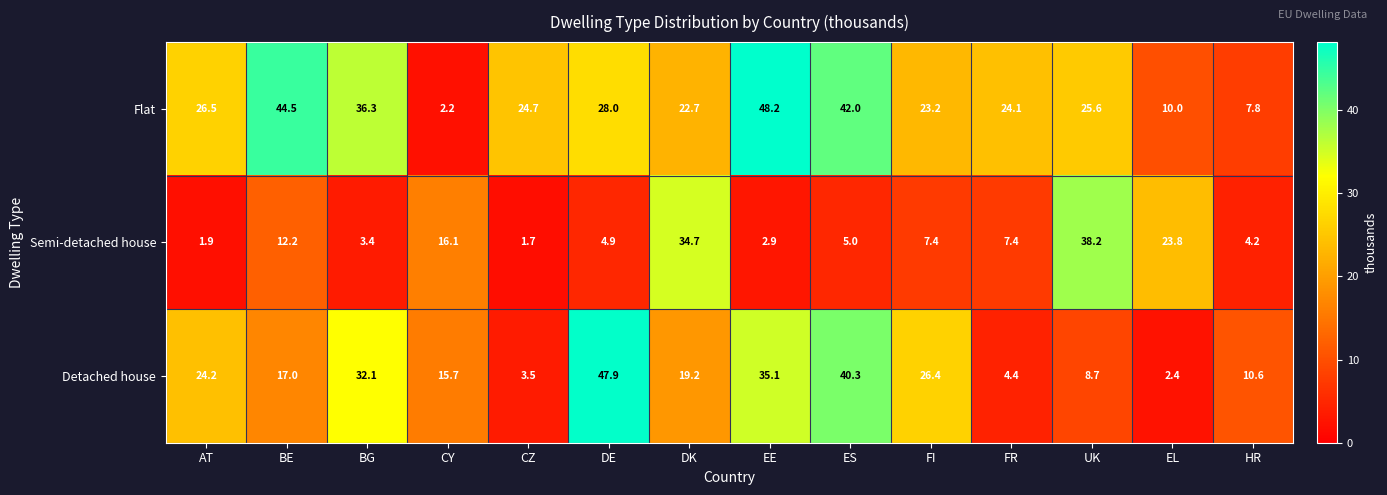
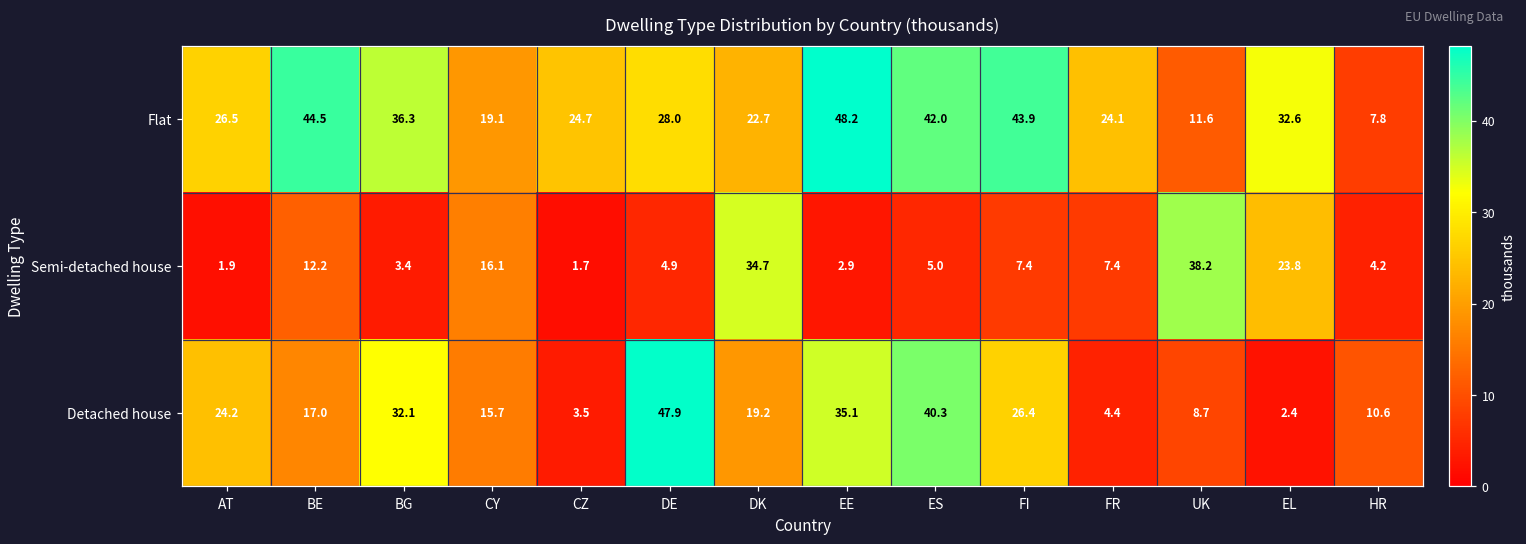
  {
    "Flat": {
      "AT": 26.5,
      "BE": 44.5,
      "BG": 36.3,
-     "CY": 2.2,
+     "CY": 19.1,
      "CZ": 24.7,
      "DE": 28.0,
      "DK": 22.7,
      "EE": 48.2,
      "ES": 42.0,
-     "FI": 23.2,
+     "FI": 43.9,
      "FR": 24.1,
-     "UK": 25.6,
-     "EL": 10.0,
+     "UK": 11.6,
+     "EL": 32.6,
      "HR": 7.8
    },
    "Semi-detached house": {
      "AT": 1.9,
      "BE": 12.2,
      "BG": 3.4,
      "CY": 16.1,
      "CZ": 1.7,
      "DE": 4.9,
      "DK": 34.7,
      "EE": 2.9,
      "ES": 5.0,
      "FI": 7.4,
      "FR": 7.4,
      "UK": 38.2,
      "EL": 23.8,
      "HR": 4.2
    },
    "Detached house": {
      "AT": 24.2,
      "BE": 17.0,
      "BG": 32.1,
      "CY": 15.7,
      "CZ": 3.5,
      "DE": 47.9,
      "DK": 19.2,
      "EE": 35.1,
      "ES": 40.3,
      "FI": 26.4,
      "FR": 4.4,
      "UK": 8.7,
      "EL": 2.4,
      "HR": 10.6
    }
  }
